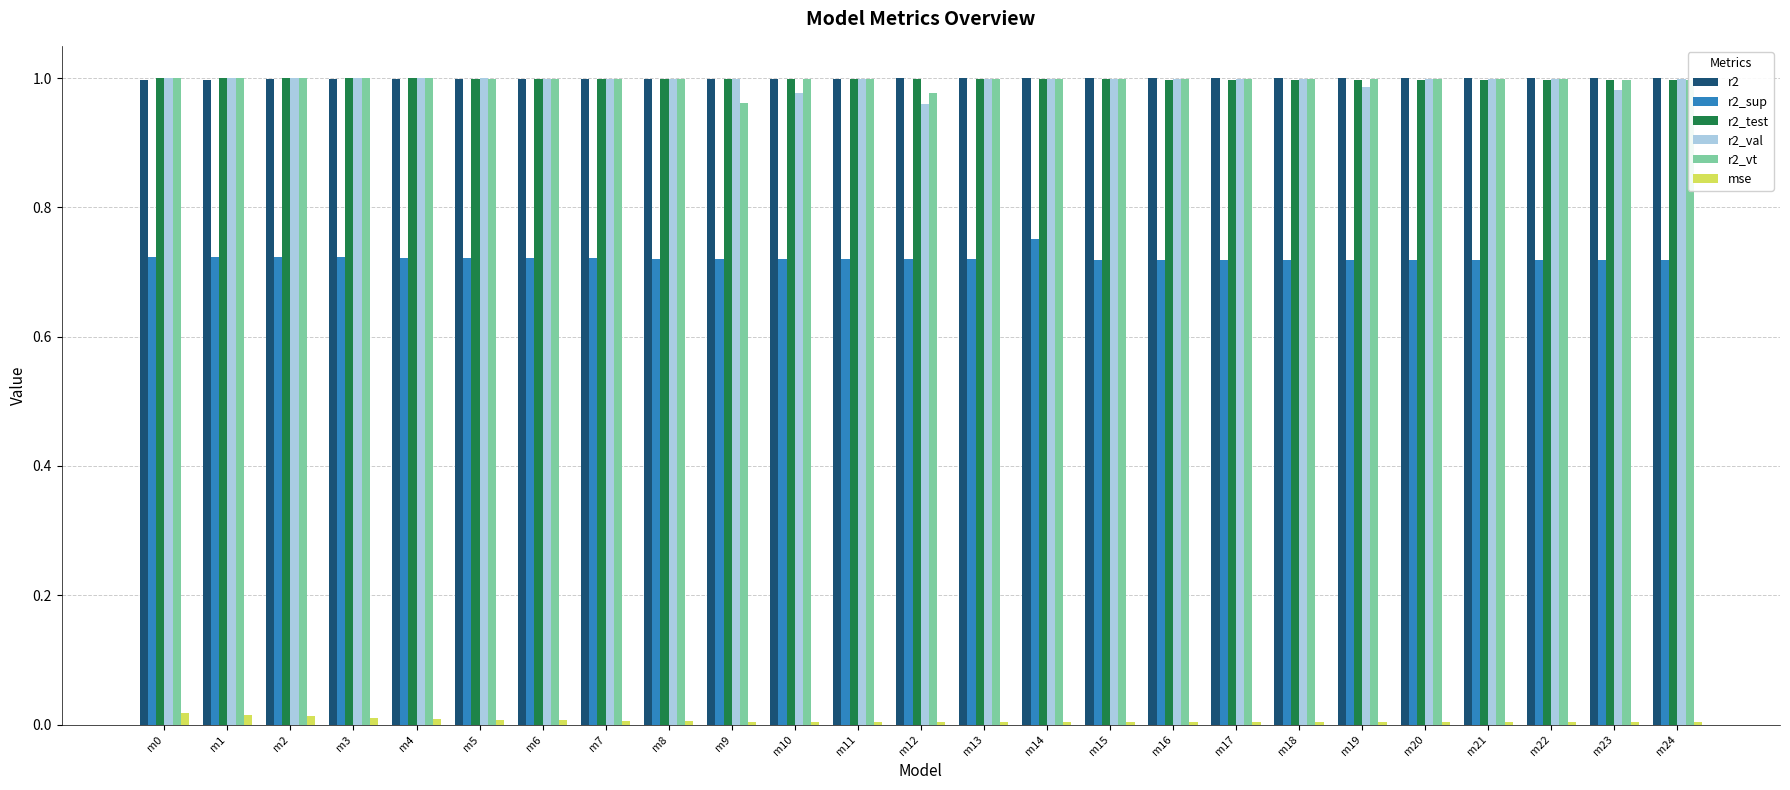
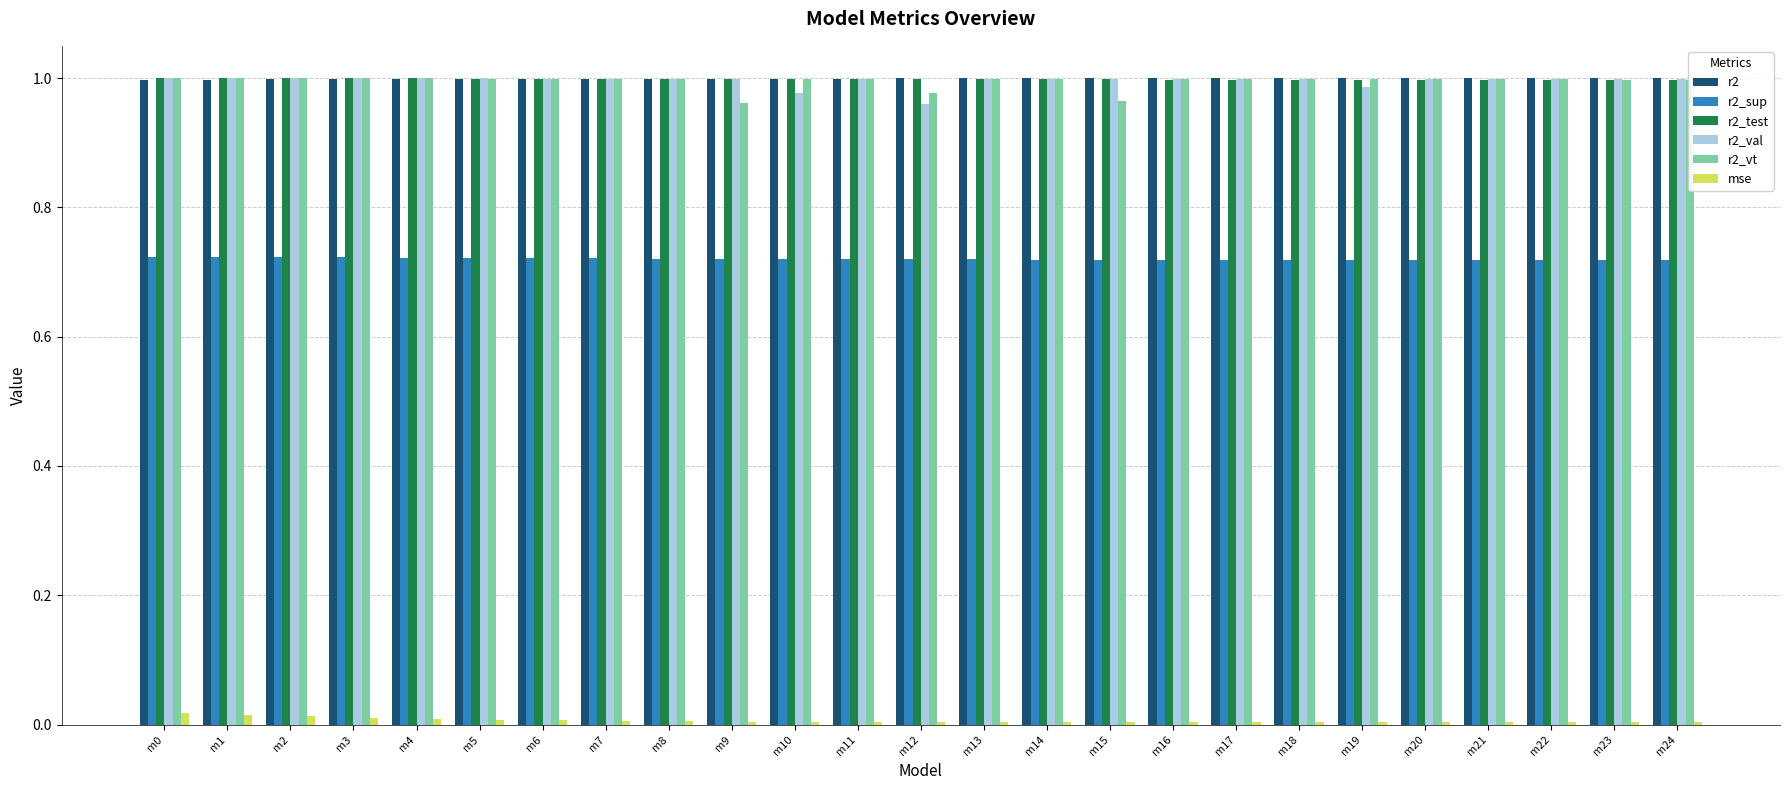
  {
    "r2": {
      "m0": 1.00,
      "m1": 1.00,
      "m2": 1.00,
      "m3": 1.00,
      "m4": 1.00,
      "m5": 1.00,
      "m6": 1.00,
      "m7": 1.00,
      "m8": 1.00,
      "m9": 1.00,
      "m10": 1.00,
      "m11": 1.00,
      "m12": 1.00,
      "m13": 1.00,
      "m14": 1.00,
      "m15": 1.00,
      "m16": 1.00,
      "m17": 1.00,
      "m18": 1.00,
      "m19": 1.00,
      "m20": 1.00,
      "m21": 1.00,
      "m22": 1.00,
      "m23": 1.00,
      "m24": 1.00
    },
    "r2_sup": {
      "m0": 0.72,
      "m1": 0.72,
      "m2": 0.72,
      "m3": 0.72,
      "m4": 0.72,
      "m5": 0.72,
      "m6": 0.72,
      "m7": 0.72,
      "m8": 0.72,
      "m9": 0.72,
      "m10": 0.72,
      "m11": 0.72,
      "m12": 0.72,
      "m13": 0.72,
-     "m14": 0.75,
+     "m14": 0.72,
      "m15": 0.72,
      "m16": 0.72,
      "m17": 0.72,
      "m18": 0.72,
      "m19": 0.72,
      "m20": 0.72,
      "m21": 0.72,
      "m22": 0.72,
      "m23": 0.72,
      "m24": 0.72
    },
    "r2_test": {
      "m0": 1.00,
      "m1": 1.00,
      "m2": 1.00,
      "m3": 1.00,
      "m4": 1.00,
      "m5": 1.00,
      "m6": 1.00,
      "m7": 1.00,
      "m8": 1.00,
      "m9": 1.00,
      "m10": 1.00,
      "m11": 1.00,
      "m12": 1.00,
      "m13": 1.00,
      "m14": 1.00,
      "m15": 1.00,
      "m16": 1.00,
      "m17": 1.00,
      "m18": 1.00,
      "m19": 1.00,
      "m20": 1.00,
      "m21": 1.00,
      "m22": 1.00,
      "m23": 1.00,
      "m24": 1.00
    },
    "r2_val": {
      "m0": 1.00,
      "m1": 1.00,
      "m2": 1.00,
      "m3": 1.00,
      "m4": 1.00,
      "m5": 1.00,
      "m6": 1.00,
      "m7": 1.00,
      "m8": 1.00,
      "m9": 1.00,
      "m10": 0.98,
      "m11": 1.00,
      "m12": 0.96,
      "m13": 1.00,
      "m14": 1.00,
      "m15": 1.00,
      "m16": 1.00,
      "m17": 1.00,
      "m18": 1.00,
      "m19": 0.99,
      "m20": 1.00,
      "m21": 1.00,
      "m22": 1.00,
-     "m23": 0.98,
+     "m23": 1.00,
      "m24": 1.00
    },
    "r2_vt": {
      "m0": 1.00,
      "m1": 1.00,
      "m2": 1.00,
      "m3": 1.00,
      "m4": 1.00,
      "m5": 1.00,
      "m6": 1.00,
      "m7": 1.00,
      "m8": 1.00,
      "m9": 0.96,
      "m10": 1.00,
      "m11": 1.00,
      "m12": 0.98,
      "m13": 1.00,
      "m14": 1.00,
-     "m15": 1.00,
+     "m15": 0.97,
      "m16": 1.00,
      "m17": 1.00,
      "m18": 1.00,
      "m19": 1.00,
      "m20": 1.00,
      "m21": 1.00,
      "m22": 1.00,
      "m23": 1.00
    },
    "mse": {
      "m0": 0.02,
      "m1": 0.02,
      "m2": 0.01,
      "m3": 0.01,
      "m4": 0.01,
      "m5": 0.01,
      "m6": 0.01,
      "m7": 0.01,
      "m8": 0.01,
      "m9": 0.00,
      "m10": 0.00,
      "m11": 0.00,
      "m12": 0.00
    }
  }
